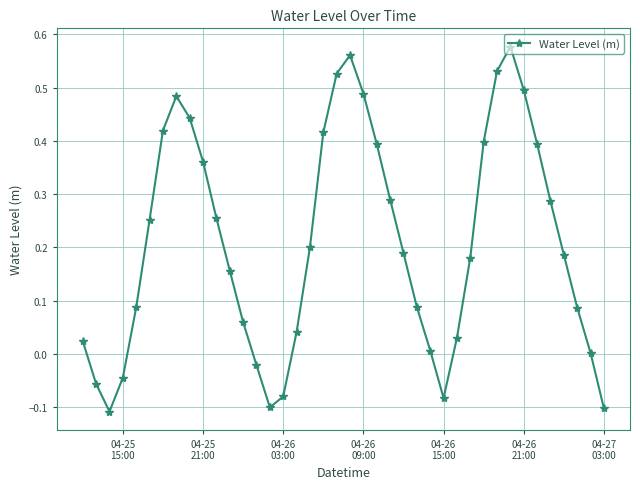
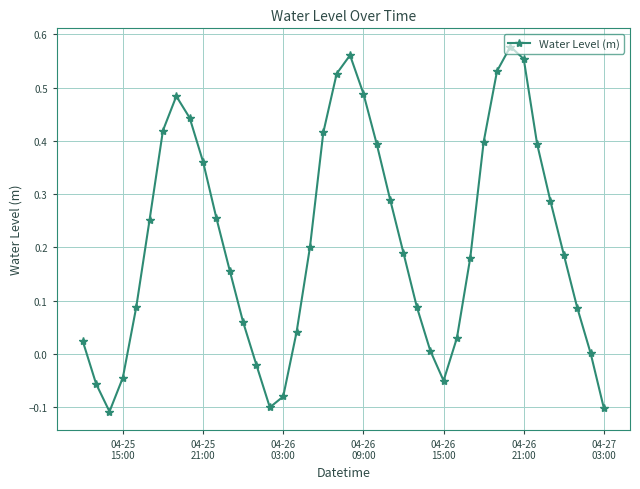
  {
    "04-25 15:00": -0.04,
    "04-25 21:00": 0.36,
    "04-26 03:00": -0.08,
    "04-26 09:00": 0.49,
-   "04-26 15:00": -0.08,
-   "04-26 21:00": 0.50,
+   "04-26 15:00": -0.05,
+   "04-26 21:00": 0.55,
    "04-27 03:00": -0.10
  }
